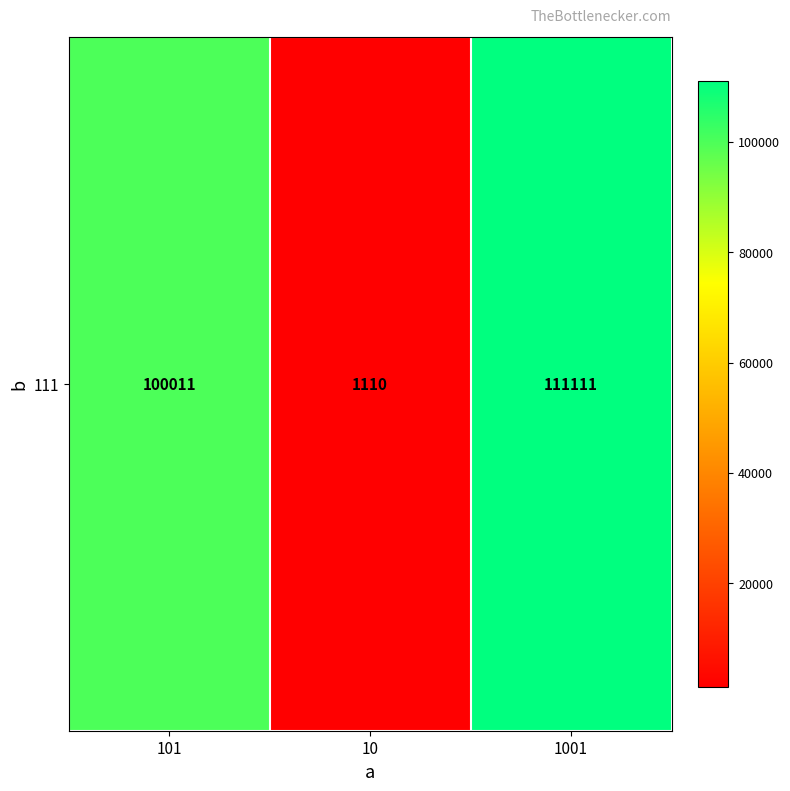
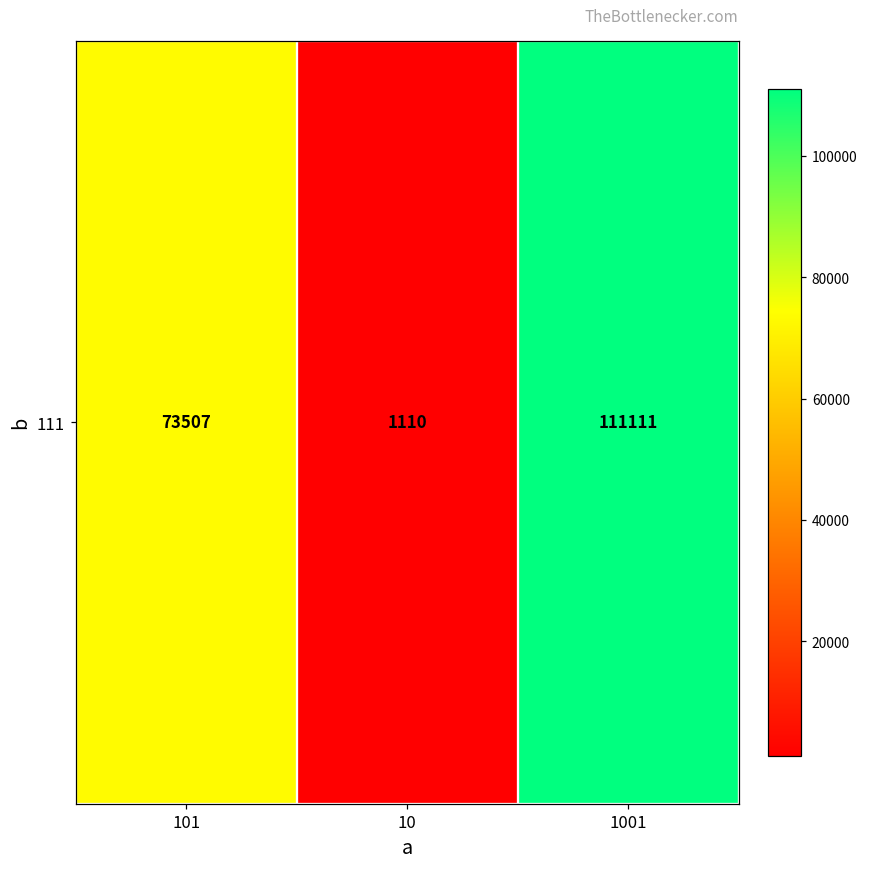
  {
    "111": {
-     "101": 100011,
+     "101": 73507,
      "10": 1110,
      "1001": 111111
    }
  }
